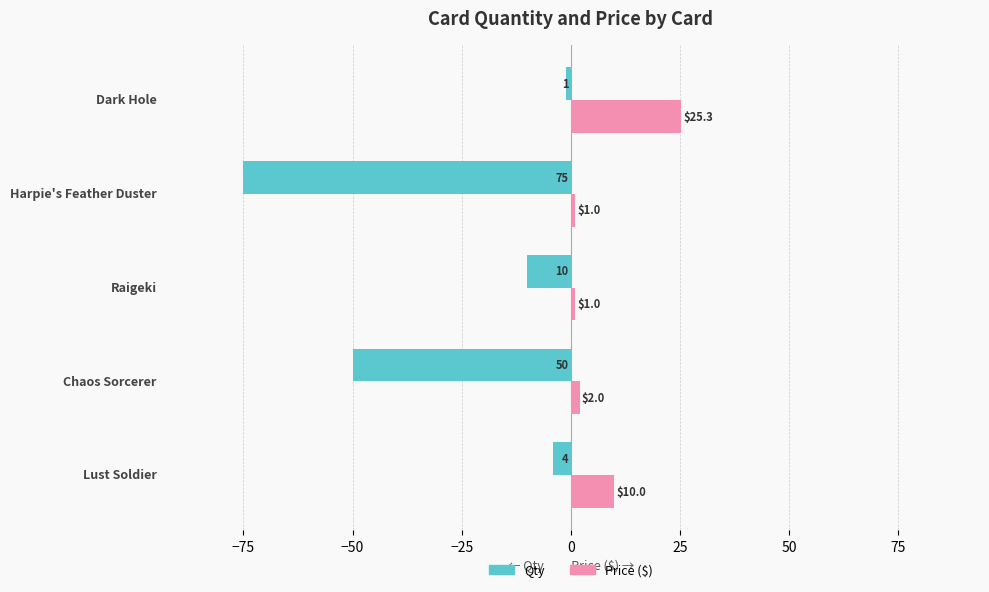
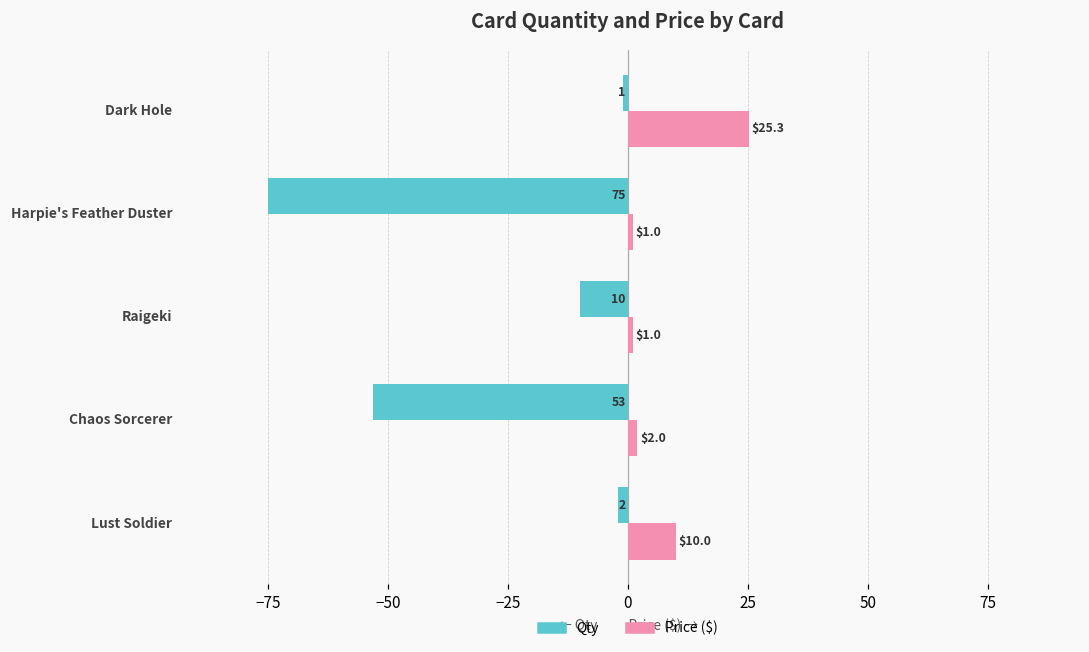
  {
    "Qty": {
-     "Chaos Sorcerer": 50,
-     "Lust Soldier": 4
+     "Chaos Sorcerer": 53,
+     "Lust Soldier": 2
    }
  }
